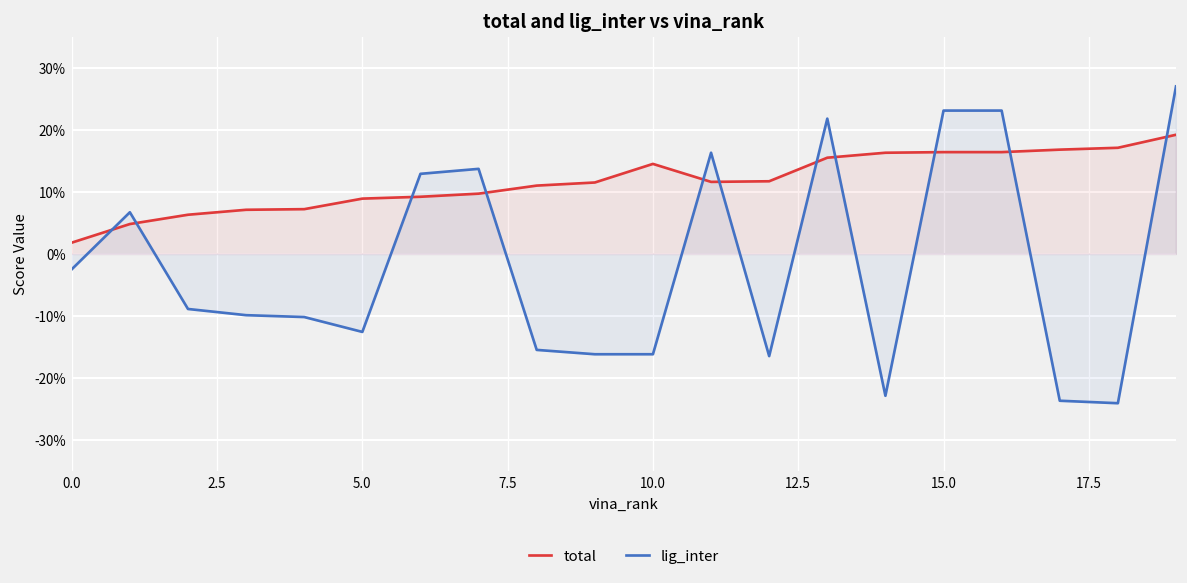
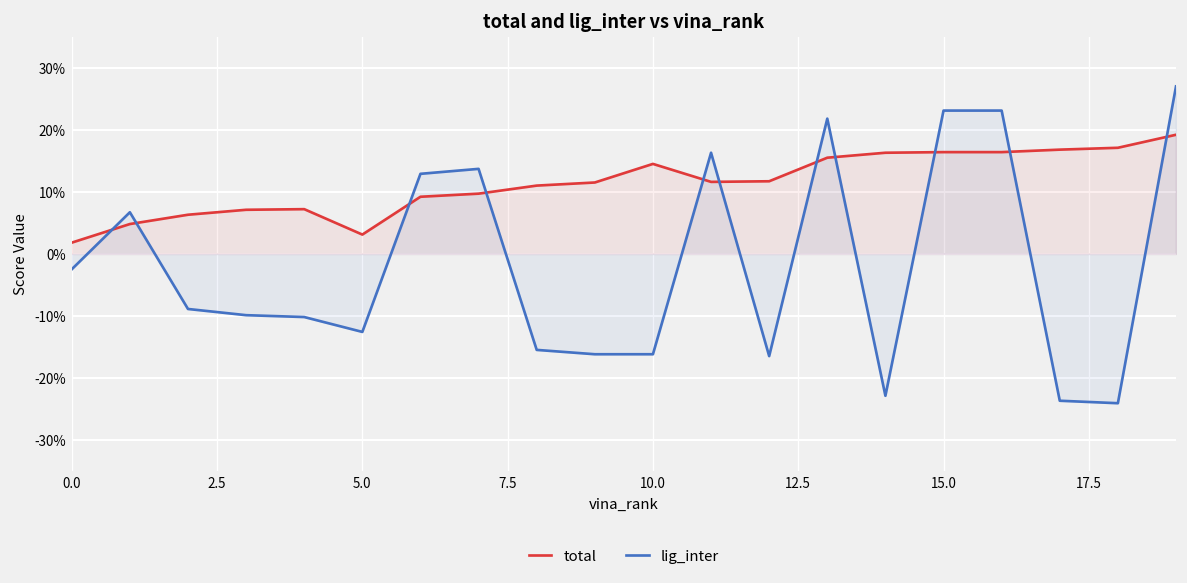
  {
    "total": {
      "0.0": "2%",
-     "5.0": "9%",
+     "5.0": "3%",
      "10.0": "14%",
      "15.0": "16%"
    }
  }
